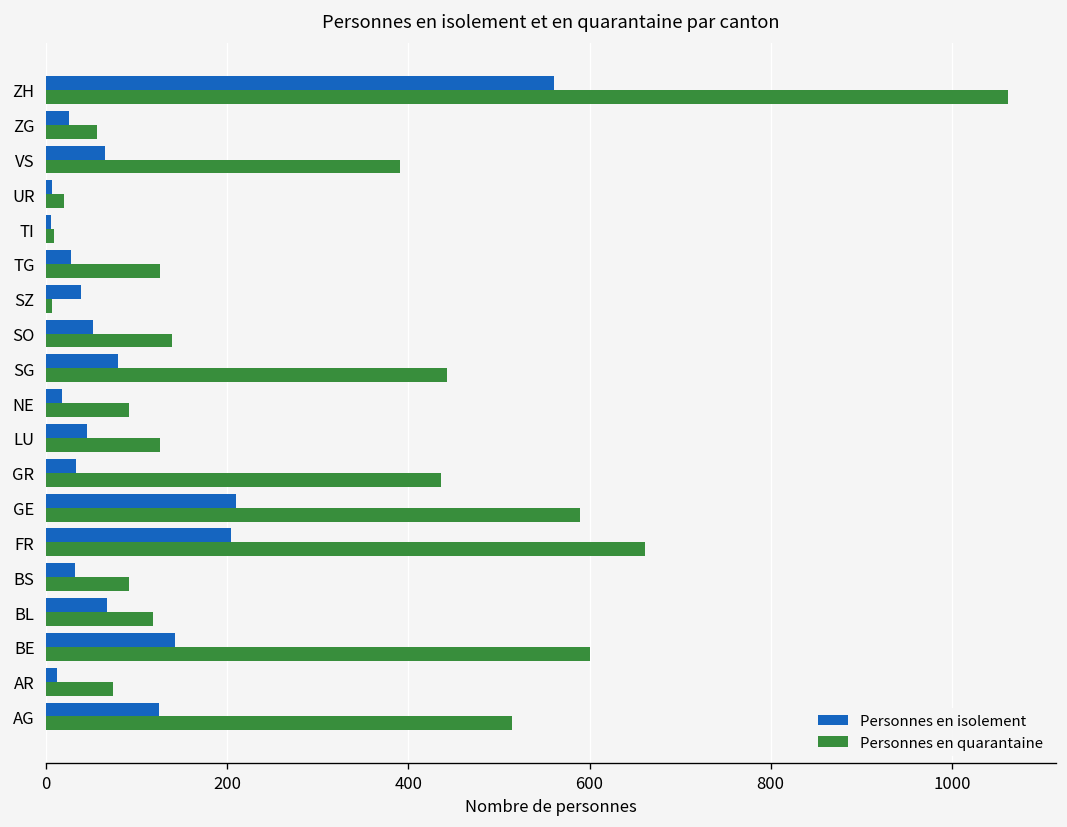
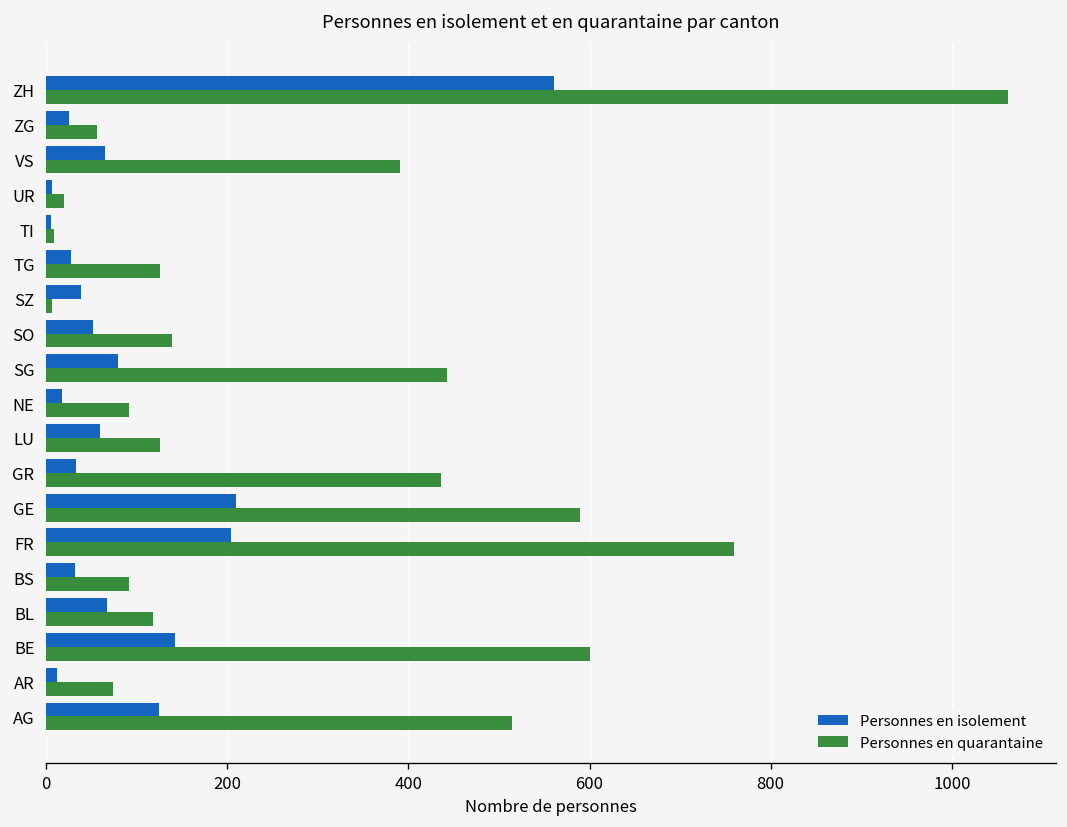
  {
    "Personnes en isolement": {
      "ZH": 560,
      "ZG": 30,
      "VS": 70,
      "UR": 10,
      "TI": 10,
      "TG": 30,
      "SZ": 40,
      "SO": 50,
      "SG": 80,
      "NE": 20,
-     "LU": 50,
+     "LU": 60,
      "GR": 30,
      "GE": 210,
      "FR": 200,
      "BS": 30,
      "BL": 70,
      "BE": 140,
      "AR": 10,
      "AG": 130
    },
    "Personnes en quarantaine": {
      "ZH": 1060,
      "ZG": 60,
      "VS": 390,
      "UR": 20,
      "TI": 10,
      "TG": 130,
      "SZ": 10,
      "SO": 140,
      "SG": 440,
      "NE": 90,
      "LU": 130,
      "GR": 440,
      "GE": 590,
-     "FR": 660,
+     "FR": 760,
      "BS": 90,
      "BL": 120,
      "BE": 600,
      "AR": 70,
      "AG": 510
    }
  }
